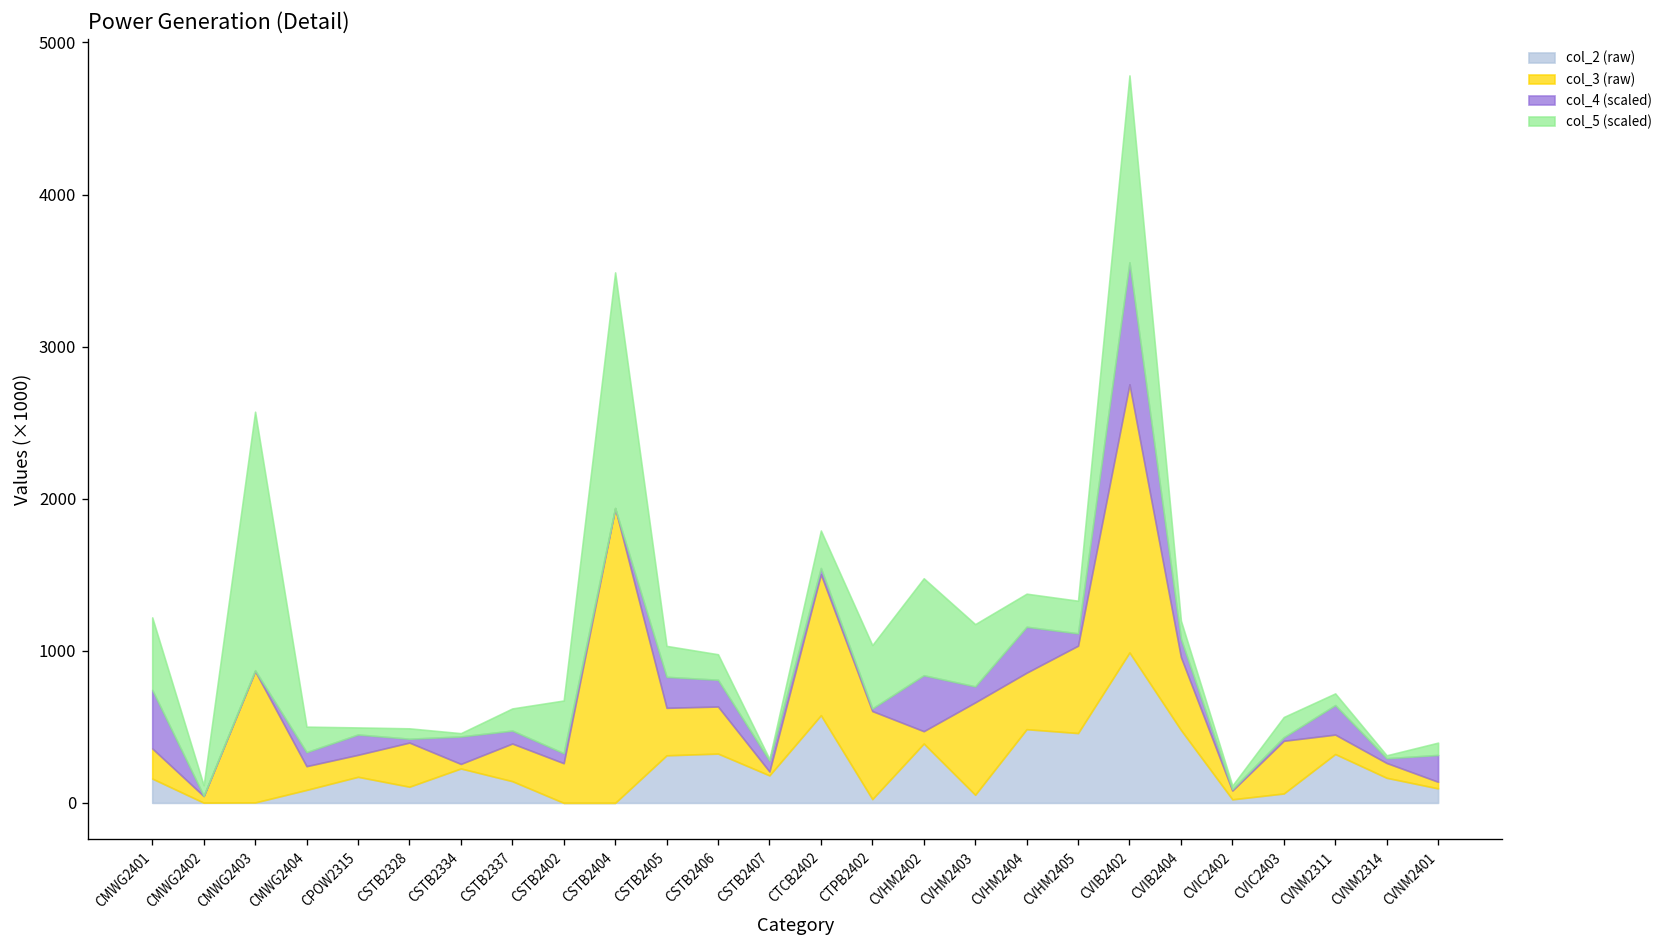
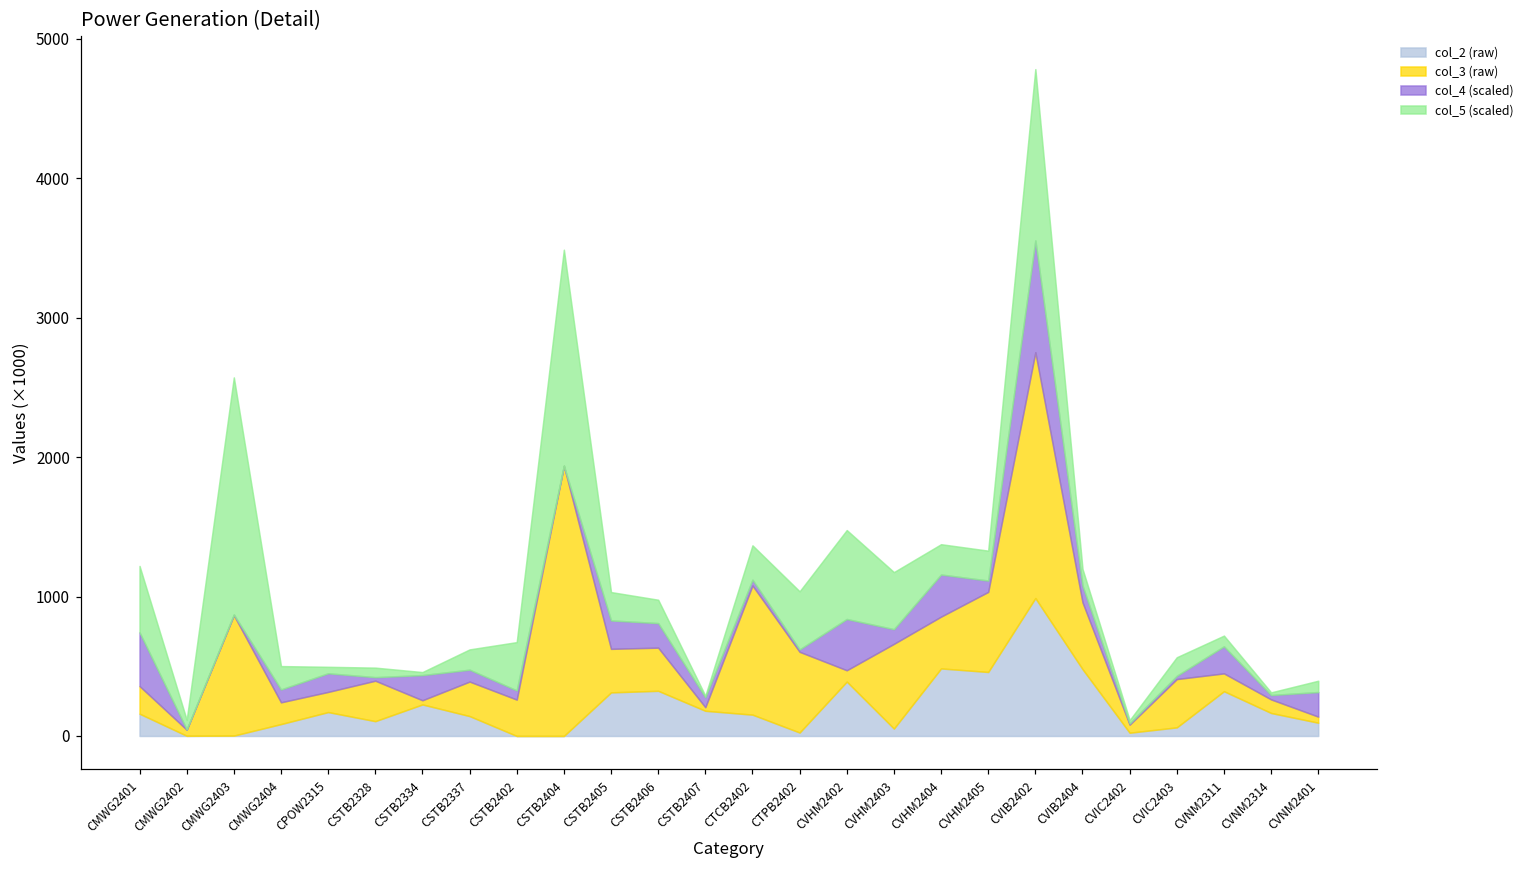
  {
    "col_2 (raw)": {
      "CMWG2401": 160,
      "CMWG2404": 90,
      "CPOW2315": 170,
      "CSTB2328": 110,
      "CSTB2334": 230,
      "CSTB2337": 140,
      "CSTB2402": 0,
      "CSTB2404": 0,
      "CSTB2405": 310,
      "CSTB2406": 320,
      "CSTB2407": 180,
-     "CTCB2402": 580,
+     "CTCB2402": 150,
      "CTPB2402": 20,
      "CVHM2402": 390,
      "CVHM2403": 50,
      "CVHM2404": 480,
      "CVHM2405": 460,
      "CVIB2402": 990,
      "CVIB2404": 480,
      "CVIC2402": 20,
      "CVIC2403": 60,
      "CVNM2311": 320,
      "CVNM2314": 160,
      "CVNM2401": 100
    },
    "col_3 (raw)": {
      "CMWG2401": 200,
      "CMWG2404": 160,
      "CPOW2315": 140,
      "CSTB2328": 290,
      "CSTB2334": 30,
      "CSTB2337": 250,
      "CSTB2402": 260,
      "CSTB2405": 310,
      "CSTB2406": 310,
      "CSTB2407": 30,
      "CTCB2402": 930,
      "CVHM2402": 80,
      "CVHM2403": 610,
      "CVHM2404": 370,
      "CVHM2405": 570,
      "CVIB2402": 1760,
      "CVIB2404": 480,
      "CVIC2403": 350,
      "CVNM2311": 130,
      "CVNM2314": 100,
      "CVNM2401": 40
    },
    "col_4 (scaled)": {
      "CMWG2401": 390,
      "CMWG2404": 90,
      "CPOW2315": 130,
      "CSTB2328": 30,
      "CSTB2334": 180,
      "CSTB2337": 90,
      "CSTB2402": 70,
      "CSTB2405": 200,
      "CSTB2406": 180,
      "CTCB2402": 40,
      "CVHM2402": 370,
      "CVHM2403": 110,
      "CVHM2404": 300,
      "CVHM2405": 80,
      "CVIB2402": 800,
      "CVIB2404": 120,
      "CVIC2403": 20,
      "CVNM2311": 190,
      "CVNM2401": 180
    },
    "col_5 (scaled)": {
      "CMWG2401": 480,
      "CMWG2402": 70,
      "CMWG2403": 1700,
      "CMWG2404": 170,
      "CPOW2315": 50,
      "CSTB2328": 70,
      "CSTB2334": 20,
      "CSTB2337": 150,
      "CSTB2402": 350,
      "CSTB2404": 1550,
      "CSTB2405": 200,
      "CSTB2406": 170,
      "CTCB2402": 250,
      "CTPB2402": 420,
      "CVHM2402": 640,
      "CVHM2403": 410,
      "CVHM2404": 220,
      "CVHM2405": 210,
      "CVIB2402": 1230,
      "CVIB2404": 120,
      "CVIC2402": 20,
      "CVIC2403": 130,
      "CVNM2311": 80,
      "CVNM2401": 80
    }
  }
